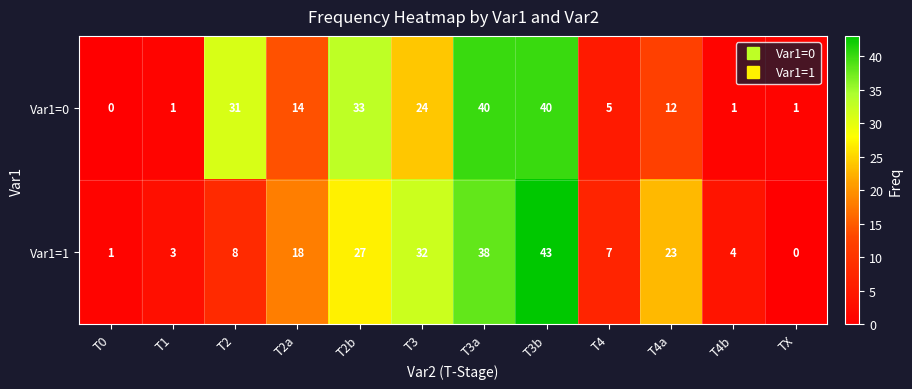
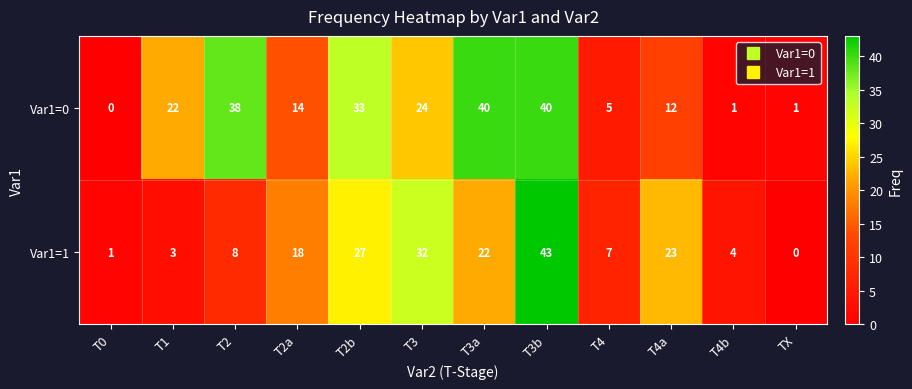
  {
    "Var1=0": {
      "T0": 0,
-     "T1": 1,
-     "T2": 31,
+     "T1": 22,
+     "T2": 38,
      "T2a": 14,
      "T2b": 33,
      "T3": 24,
      "T3a": 40,
      "T3b": 40,
      "T4": 5,
      "T4a": 12,
      "T4b": 1,
      "TX": 1
    },
    "Var1=1": {
      "T0": 1,
      "T1": 3,
      "T2": 8,
      "T2a": 18,
      "T2b": 27,
      "T3": 32,
-     "T3a": 38,
+     "T3a": 22,
      "T3b": 43,
      "T4": 7,
      "T4a": 23,
      "T4b": 4,
      "TX": 0
    }
  }
